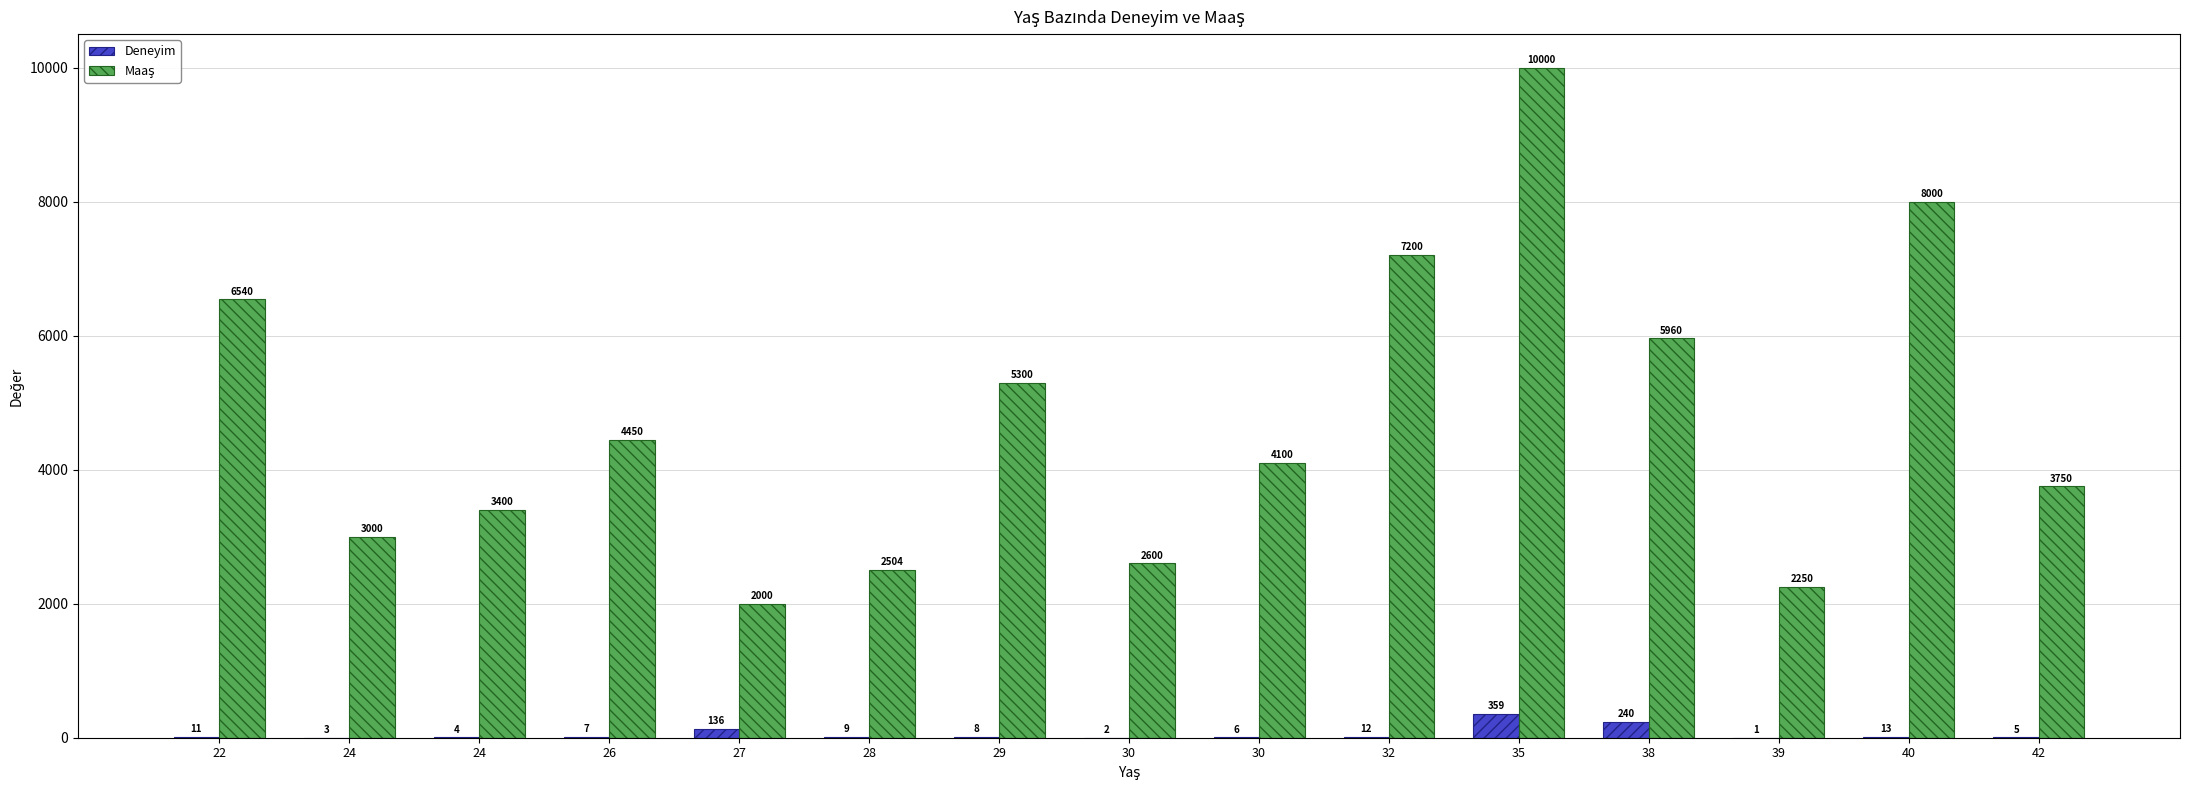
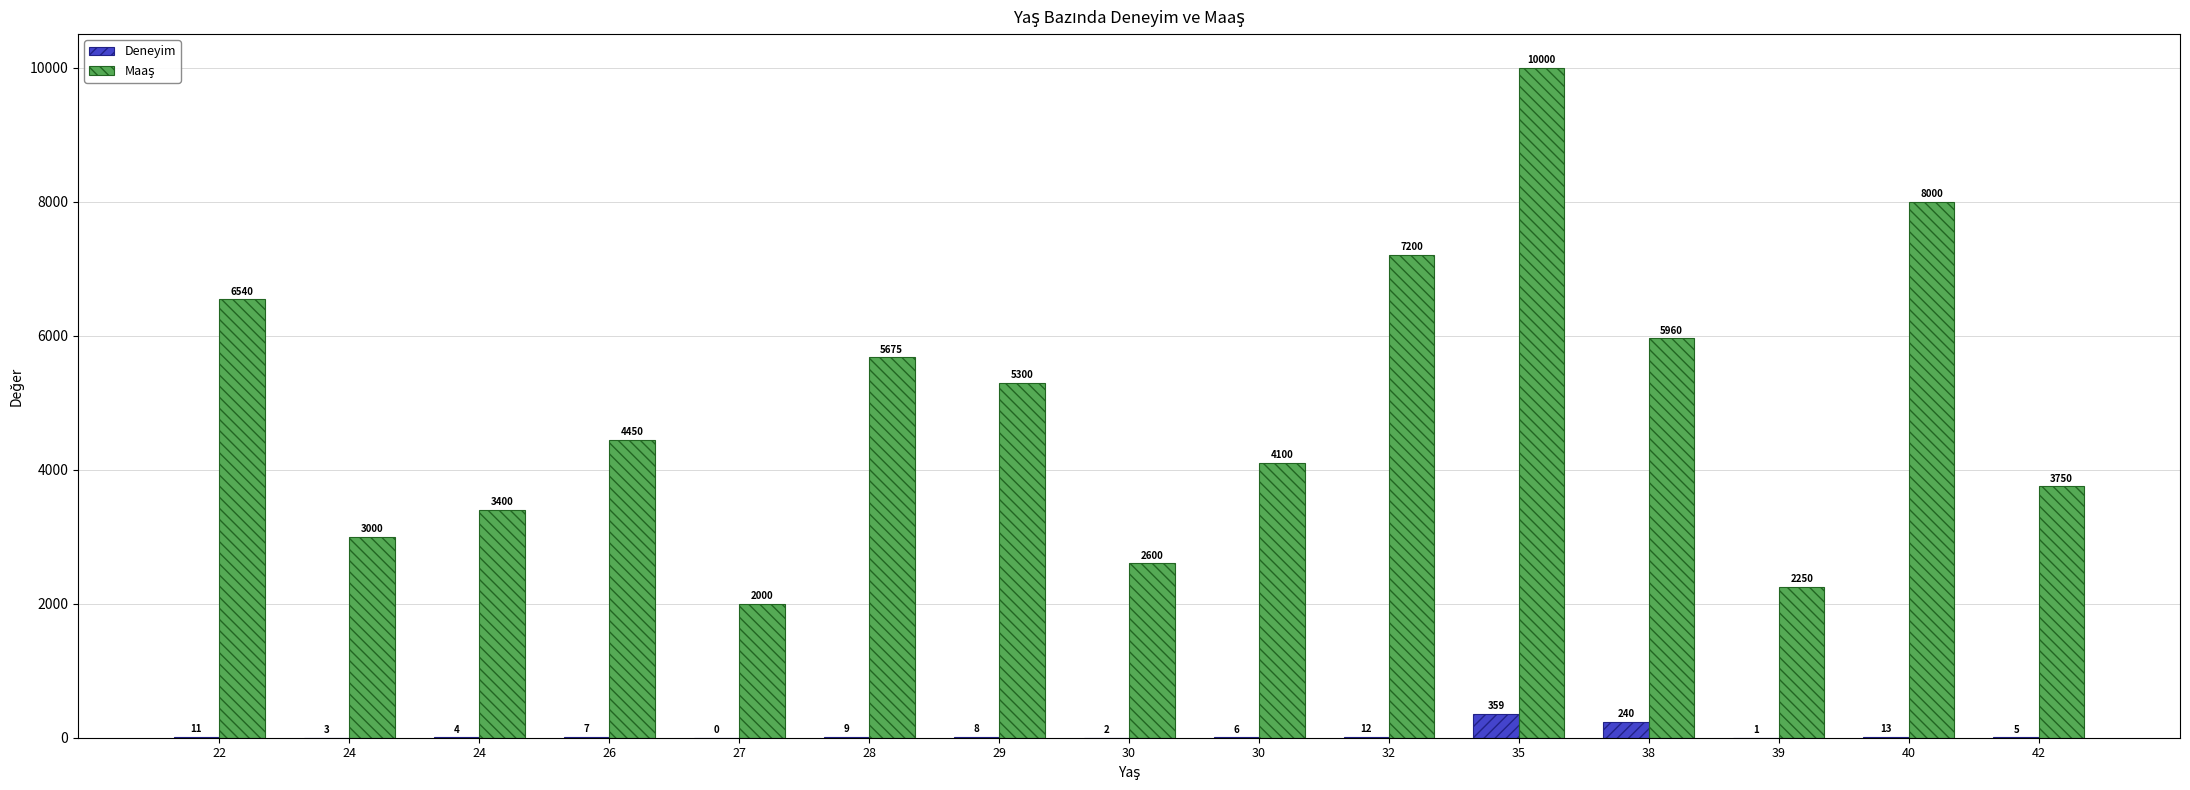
  {
    "Deneyim": {
      "22": 11,
      "26": 7,
-     "27": 136,
+     "27": 0,
      "28": 9,
      "29": 8,
      "32": 12,
      "35": 359,
      "38": 240,
      "39": 1,
      "40": 13,
      "42": 5
    },
    "Maaş": {
      "22": 6540,
      "26": 4450,
      "27": 2000,
-     "28": 2504,
+     "28": 5675,
      "29": 5300,
      "32": 7200,
      "35": 10000,
      "38": 5960,
      "39": 2250,
      "40": 8000,
      "42": 3750
    }
  }
